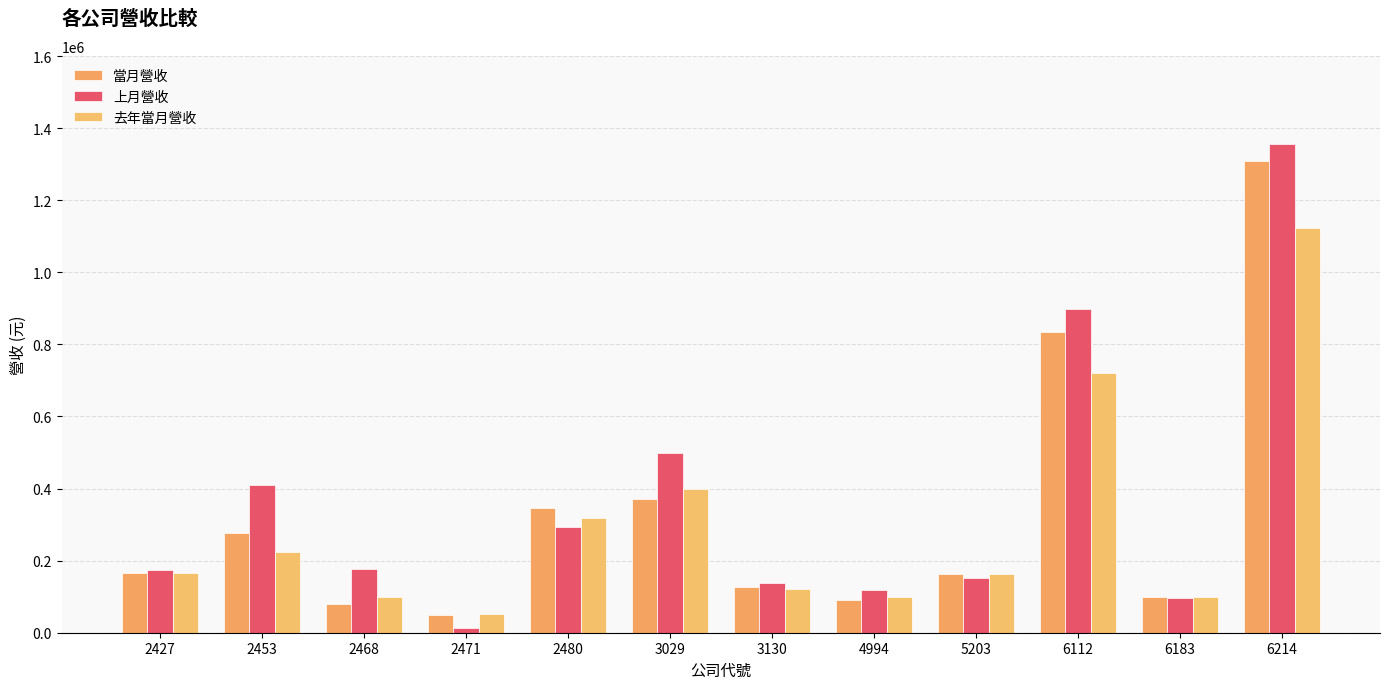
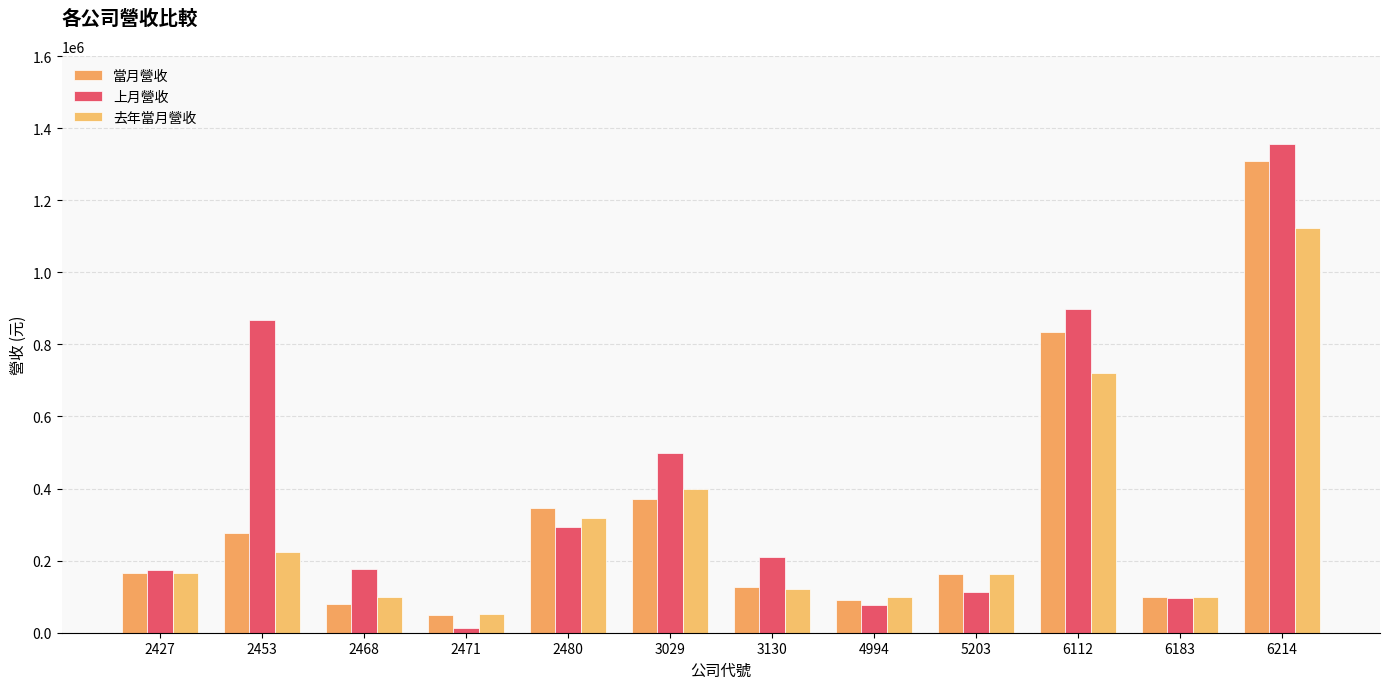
  {
    "上月營收": {
      "2427": 170000,
-     "2453": 410000,
+     "2453": 870000,
      "2468": 180000,
      "2471": 10000,
      "2480": 290000,
      "3029": 500000,
-     "3130": 140000,
-     "4994": 120000,
-     "5203": 150000,
+     "3130": 210000,
+     "4994": 80000,
+     "5203": 110000,
      "6112": 900000,
      "6183": 100000,
      "6214": 1360000
    }
  }
